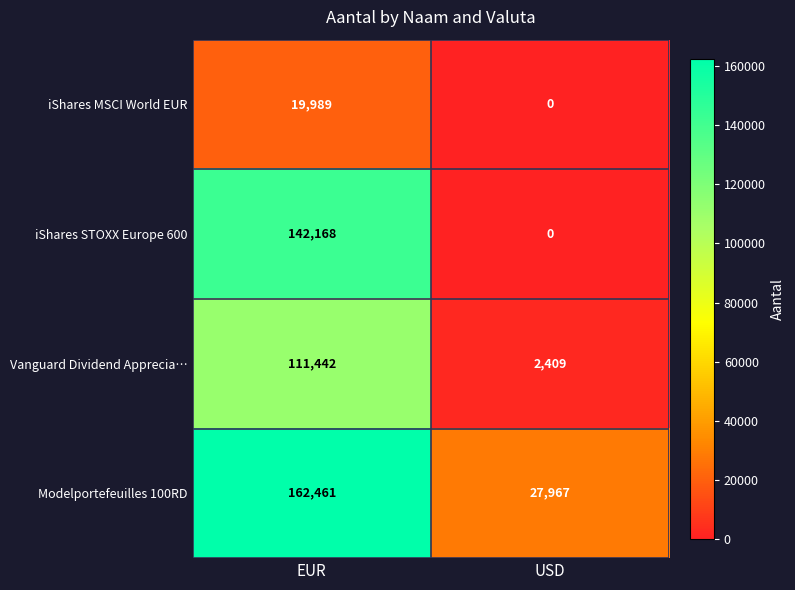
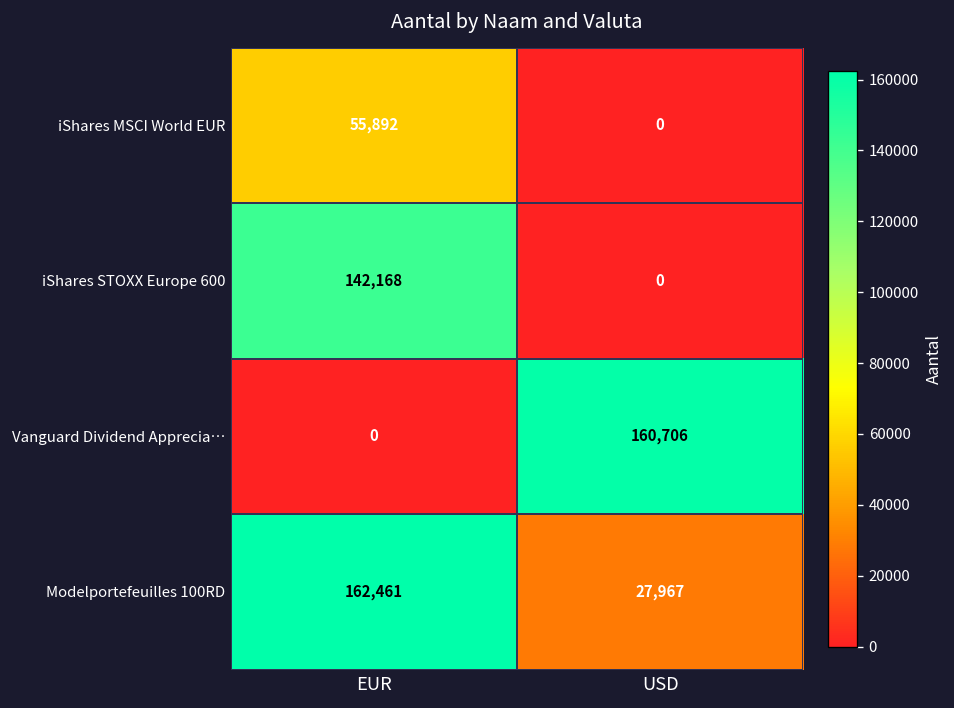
  {
    "iShares MSCI World EUR": {
-     "EUR": "19,989",
+     "EUR": "55,892",
      "USD": "0"
    },
    "iShares STOXX Europe 600": {
      "EUR": "142,168",
      "USD": "0"
    },
    "Vanguard Dividend Apprecia…": {
-     "EUR": "111,442",
-     "USD": "2,409"
+     "EUR": "0",
+     "USD": "160,706"
    },
    "Modelportefeuilles 100RD": {
      "EUR": "162,461",
      "USD": "27,967"
    }
  }
